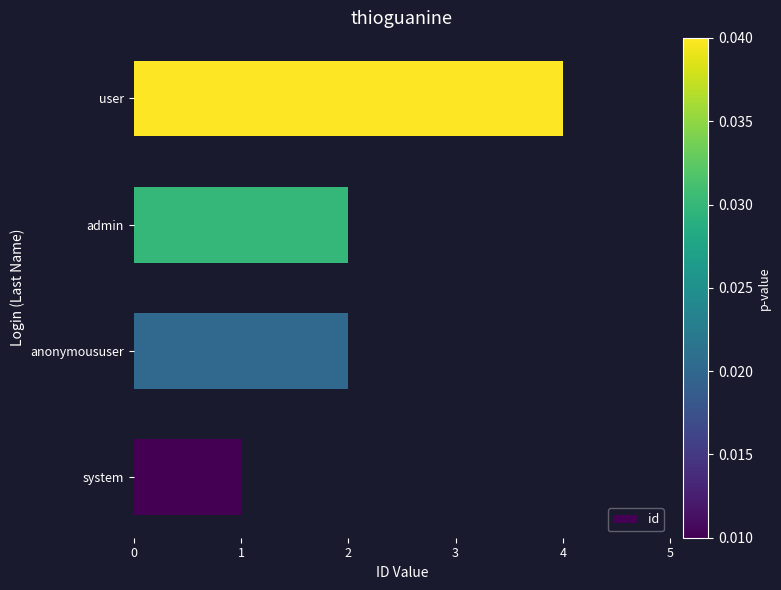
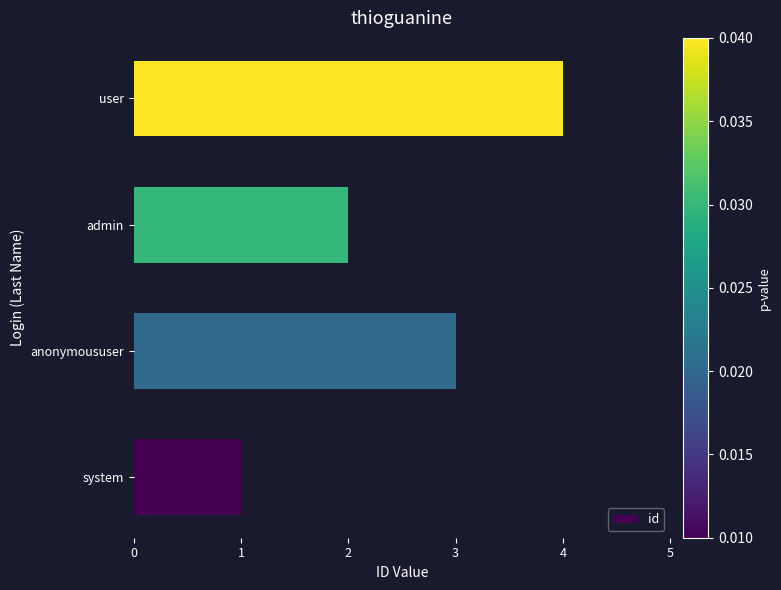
  {
    "user": 4,
    "admin": 2,
-   "anonymoususer": 2,
+   "anonymoususer": 3,
    "system": 1
  }
